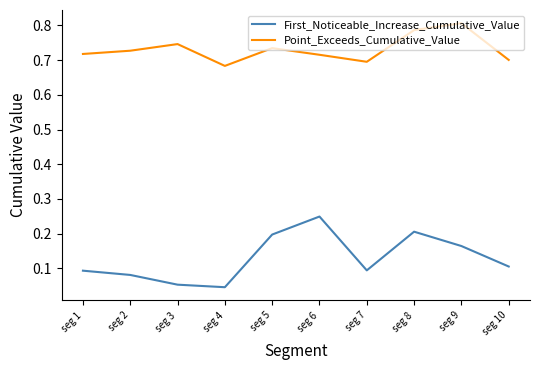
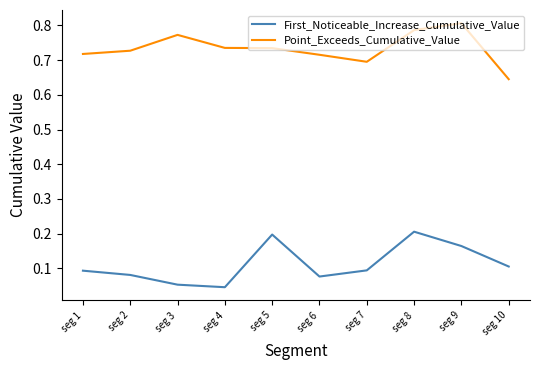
  {
    "First_Noticeable_Increase_Cumulative_Value": {
      "seg 1": 0.09,
      "seg 2": 0.08,
      "seg 3": 0.05,
      "seg 4": 0.05,
      "seg 5": 0.20,
-     "seg 6": 0.25,
+     "seg 6": 0.08,
      "seg 7": 0.09,
      "seg 8": 0.21,
      "seg 9": 0.16,
      "seg 10": 0.11
    },
    "Point_Exceeds_Cumulative_Value": {
      "seg 1": 0.72,
      "seg 2": 0.73,
-     "seg 3": 0.75,
-     "seg 4": 0.68,
+     "seg 3": 0.77,
+     "seg 4": 0.73,
      "seg 6": 0.72,
      "seg 7": 0.70,
-     "seg 10": 0.70
+     "seg 10": 0.64
    }
  }
